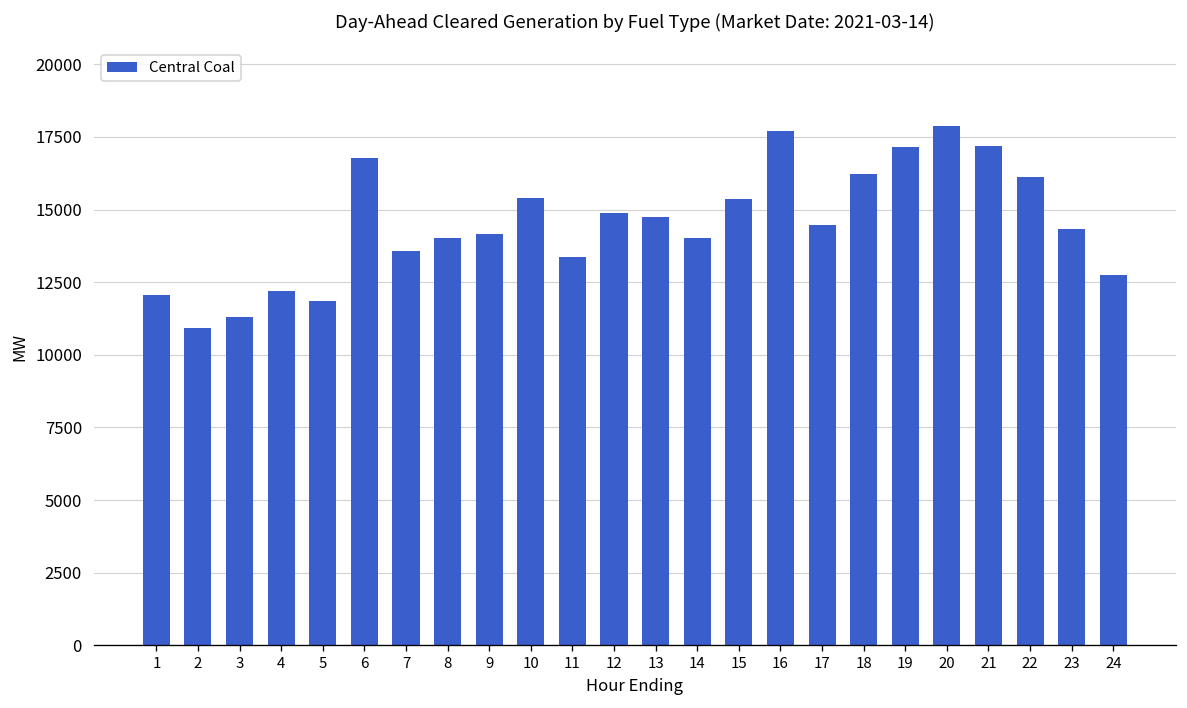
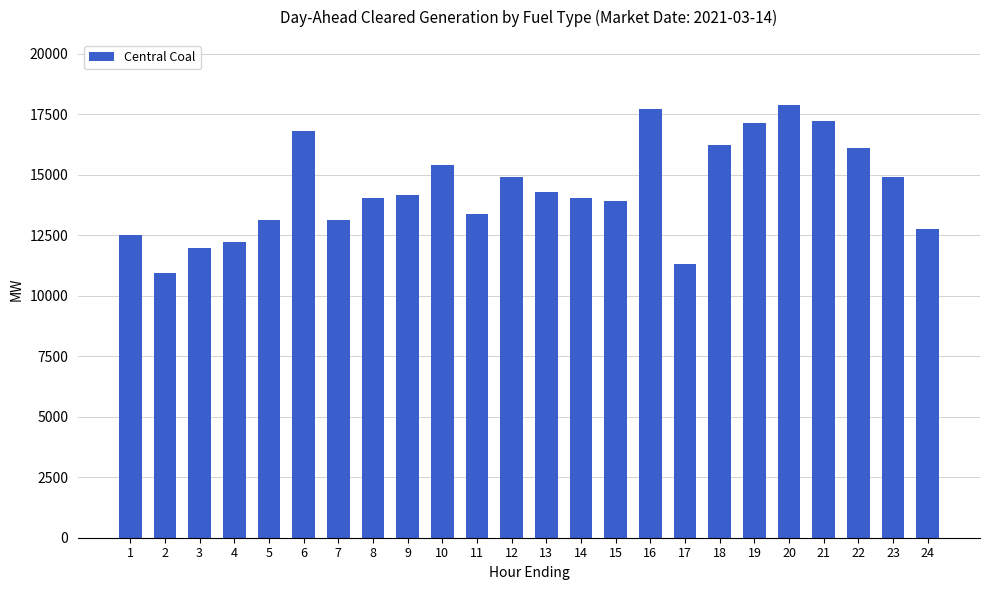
  {
-   "1": 12100,
+   "1": 12500,
    "2": 10900,
-   "3": 11300,
+   "3": 12000,
    "4": 12200,
-   "5": 11800,
+   "5": 13100,
    "6": 16800,
-   "7": 13600,
+   "7": 13100,
    "8": 14000,
    "9": 14200,
    "10": 15400,
    "11": 13400,
    "12": 14900,
-   "13": 14700,
+   "13": 14300,
    "14": 14000,
-   "15": 15400,
+   "15": 13900,
    "16": 17700,
-   "17": 14500,
+   "17": 11300,
    "18": 16200,
    "19": 17100,
    "20": 17900,
    "21": 17200,
    "22": 16100,
-   "23": 14300,
+   "23": 14900,
    "24": 12800
  }
